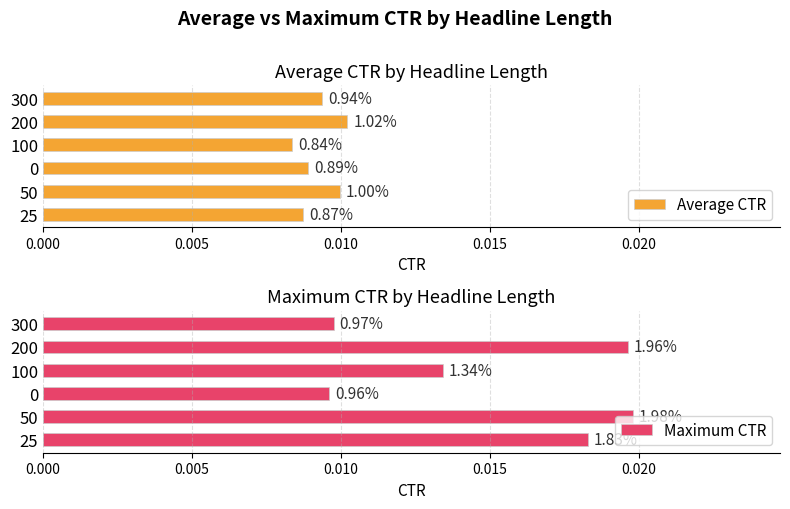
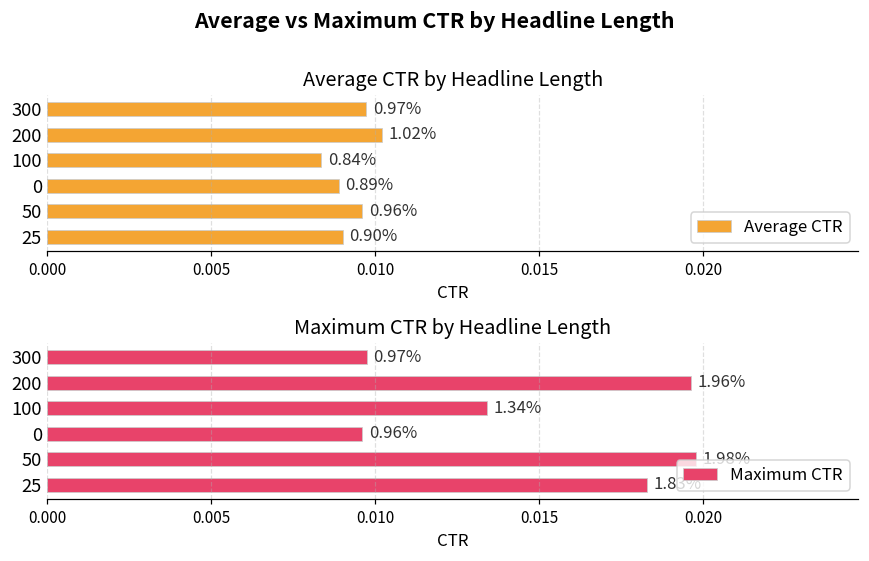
  {
    "Average CTR by Headline Length": {
-     "300": "0.94%",
+     "300": "0.97%",
      "200": "1.02%",
      "100": "0.84%",
      "0": "0.89%",
-     "50": "1.00%",
-     "25": "0.87%"
+     "50": "0.96%",
+     "25": "0.90%"
    },
    "Maximum CTR by Headline Length": {
      "300": "0.97%",
      "200": "1.96%",
      "100": "1.34%",
      "0": "0.96%"
    }
  }
